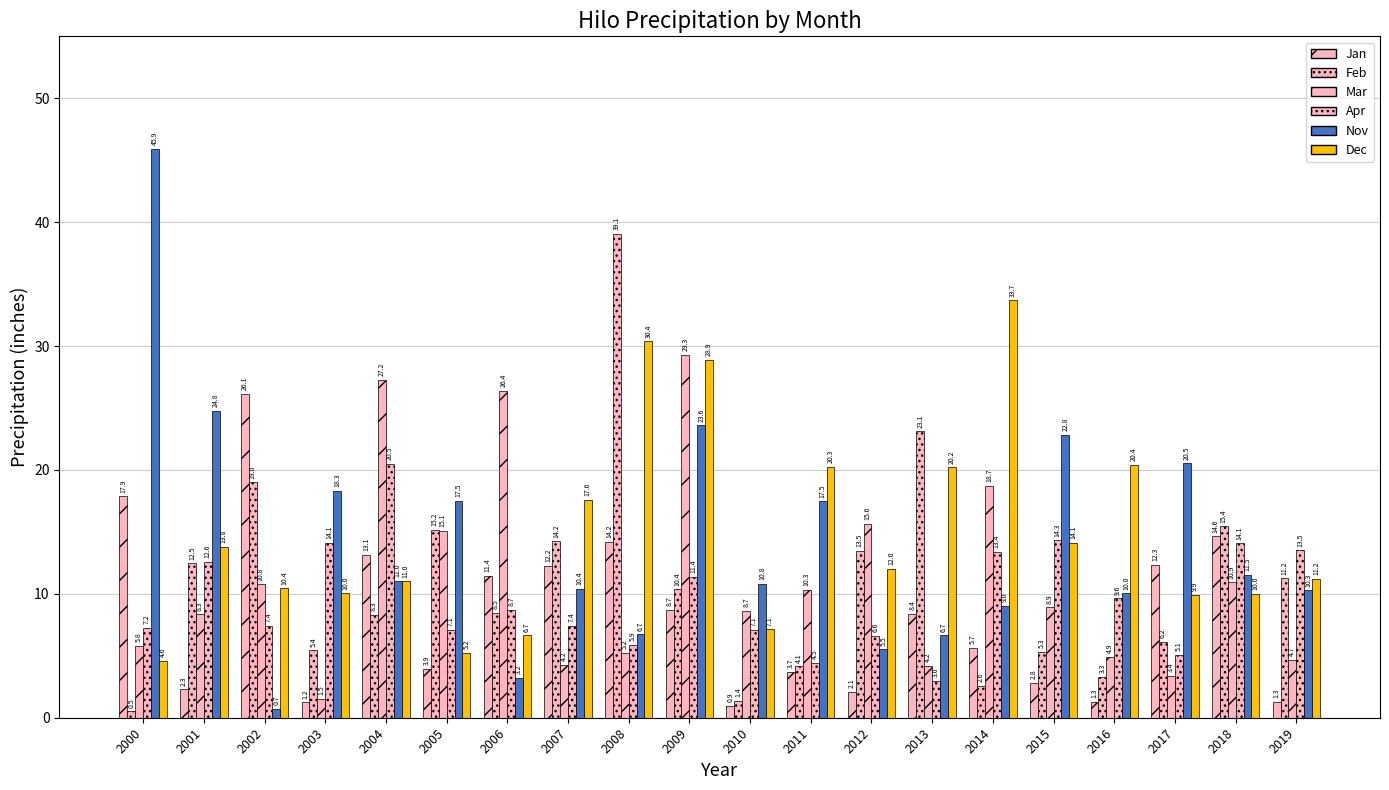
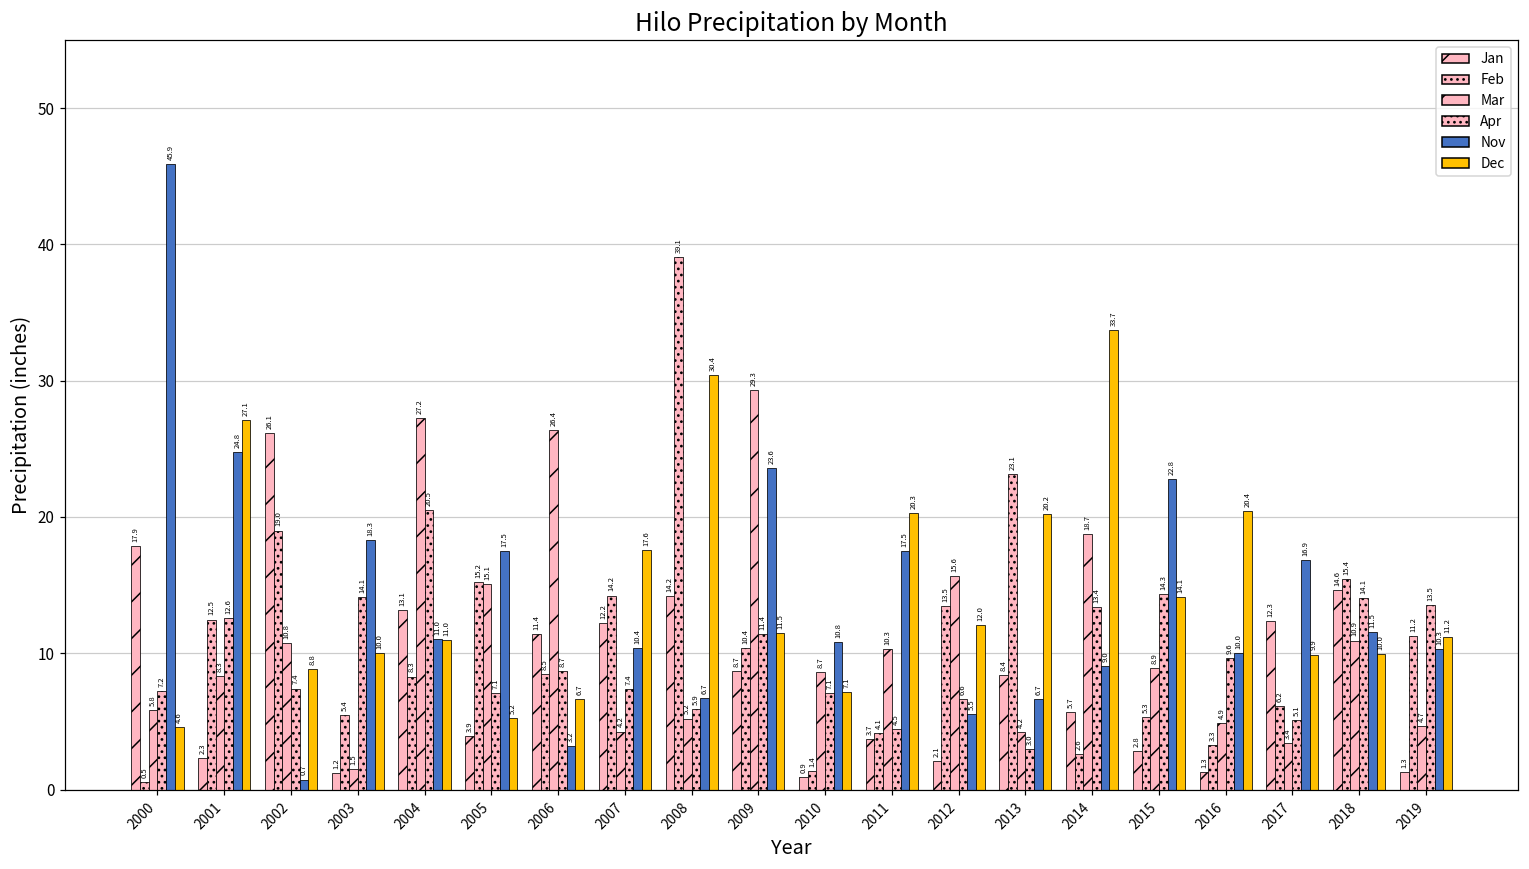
  {
    "Nov": {
      "2000": 45.9,
      "2001": 24.8,
      "2002": 0.7,
      "2003": 18.3,
      "2004": 11.0,
      "2005": 17.5,
      "2006": 3.2,
      "2007": 10.4,
      "2008": 6.7,
      "2009": 23.6,
      "2010": 10.8,
      "2011": 17.5,
      "2012": 5.5,
      "2013": 6.7,
      "2014": 9.0,
      "2015": 22.8,
      "2016": 10.0,
-     "2017": 20.5,
+     "2017": 16.9,
      "2018": 11.5,
      "2019": 10.3
    },
    "Dec": {
      "2000": 4.6,
-     "2001": 13.8,
-     "2002": 10.4,
+     "2001": 27.1,
+     "2002": 8.8,
      "2003": 10.0,
      "2004": 11.0,
      "2005": 5.2,
      "2006": 6.7,
      "2007": 17.6,
      "2008": 30.4,
-     "2009": 28.9,
+     "2009": 11.5,
      "2010": 7.1,
      "2011": 20.3,
      "2012": 12.0,
      "2013": 20.2,
      "2014": 33.7,
      "2015": 14.1,
      "2016": 20.4,
      "2017": 9.9,
      "2018": 10.0,
      "2019": 11.2
    }
  }
